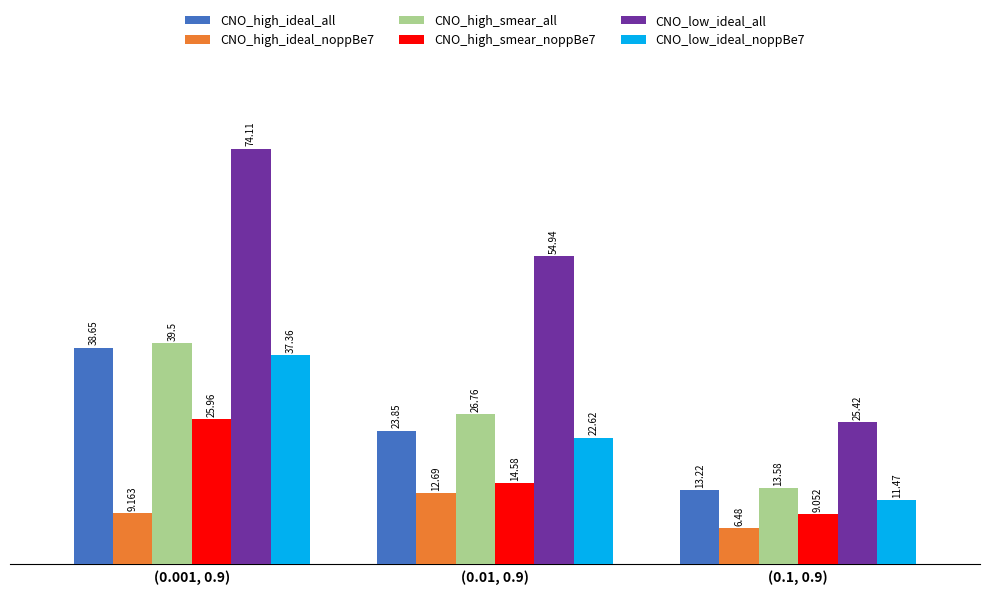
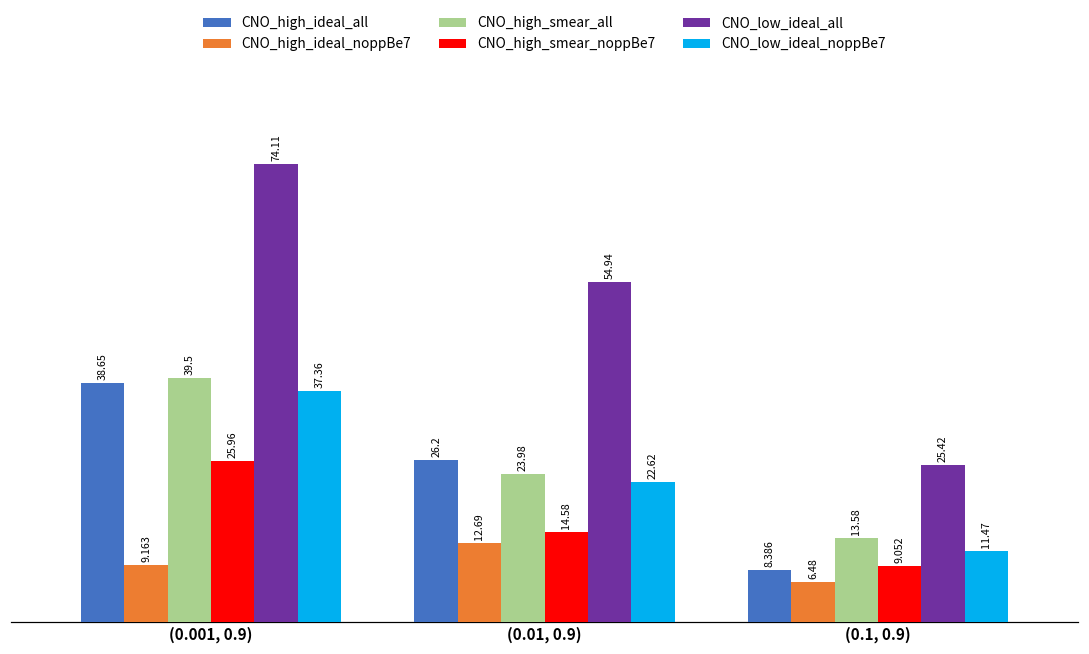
  {
    "CNO_high_ideal_all": {
      "(0.001, 0.9)": 38.65,
-     "(0.01, 0.9)": 23.85,
-     "(0.1, 0.9)": 13.22
+     "(0.01, 0.9)": 26.2,
+     "(0.1, 0.9)": 8.386
    },
    "CNO_high_ideal_noppBe7": {
      "(0.001, 0.9)": 9.163,
      "(0.01, 0.9)": 12.69,
      "(0.1, 0.9)": 6.48
    },
    "CNO_high_smear_all": {
      "(0.001, 0.9)": 39.5,
-     "(0.01, 0.9)": 26.76,
+     "(0.01, 0.9)": 23.98,
      "(0.1, 0.9)": 13.58
    },
    "CNO_high_smear_noppBe7": {
      "(0.001, 0.9)": 25.96,
      "(0.01, 0.9)": 14.58,
      "(0.1, 0.9)": 9.052
    },
    "CNO_low_ideal_all": {
      "(0.001, 0.9)": 74.11,
      "(0.01, 0.9)": 54.94,
      "(0.1, 0.9)": 25.42
    },
    "CNO_low_ideal_noppBe7": {
      "(0.001, 0.9)": 37.36,
      "(0.01, 0.9)": 22.62,
      "(0.1, 0.9)": 11.47
    }
  }
